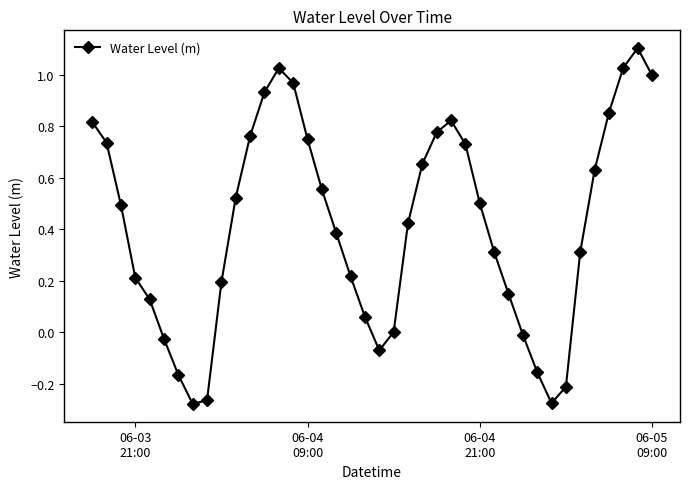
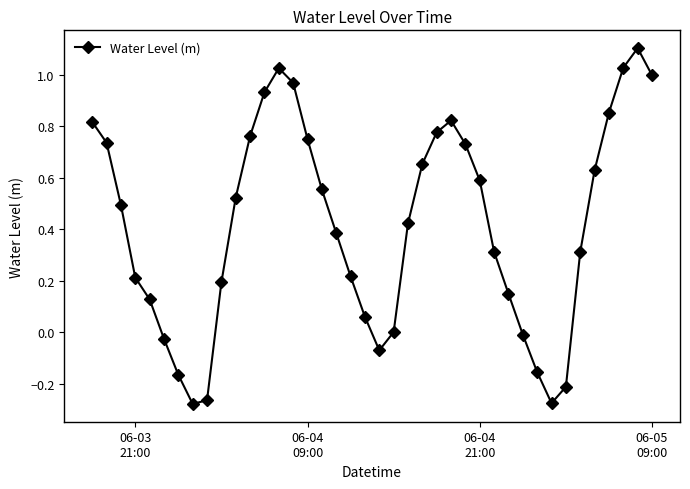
  {
    "06-03 21:00": 0.21,
    "06-04 09:00": 0.75,
-   "06-04 21:00": 0.50,
+   "06-04 21:00": 0.59,
    "06-05 09:00": 1.00
  }
